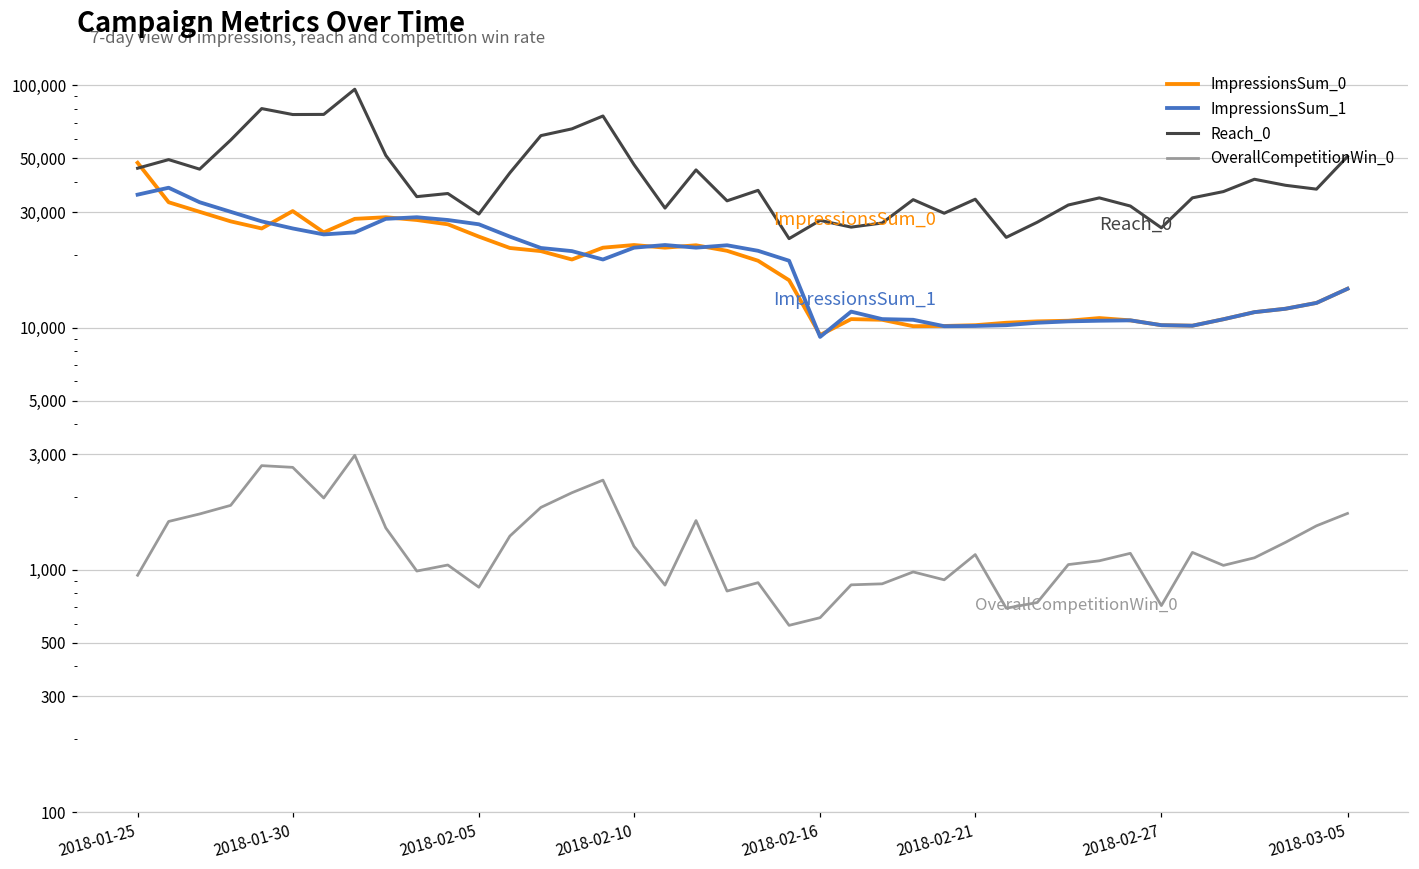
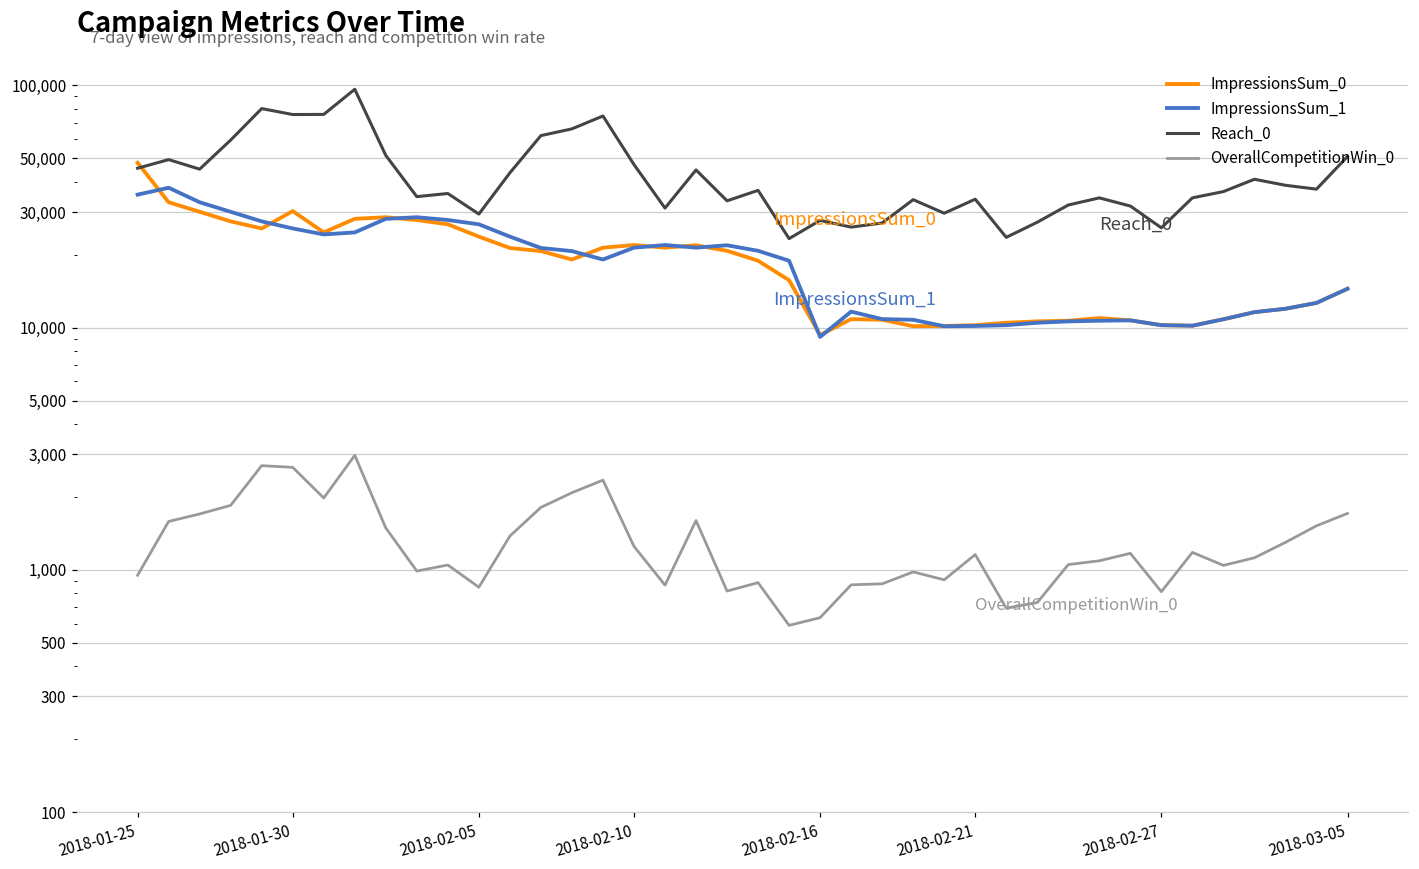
  {
    "ImpressionsSum_0": {
      "2018-01-25": "48,000",
      "2018-01-30": "30,000",
      "2018-02-05": "24,000"
    },
    "ImpressionsSum_1": {
      "2018-01-25": "35,000",
      "2018-01-30": "26,000",
      "2018-02-05": "27,000"
    },
    "Reach_0": {
      "2018-01-25": "45,000",
      "2018-01-30": "76,000",
      "2018-02-05": "29,000",
      "2018-02-10": "47,000",
      "2018-02-21": "34,000",
      "2018-03-05": "51,000"
    },
    "OverallCompetitionWin_0": {
      "2018-01-25": "950",
      "2018-01-30": "2,600",
      "2018-02-05": "850",
      "2018-02-10": "1,300",
      "2018-02-16": "630",
      "2018-02-21": "1,200",
-     "2018-02-27": "710",
+     "2018-02-27": "810",
      "2018-03-05": "1,700"
    }
  }
